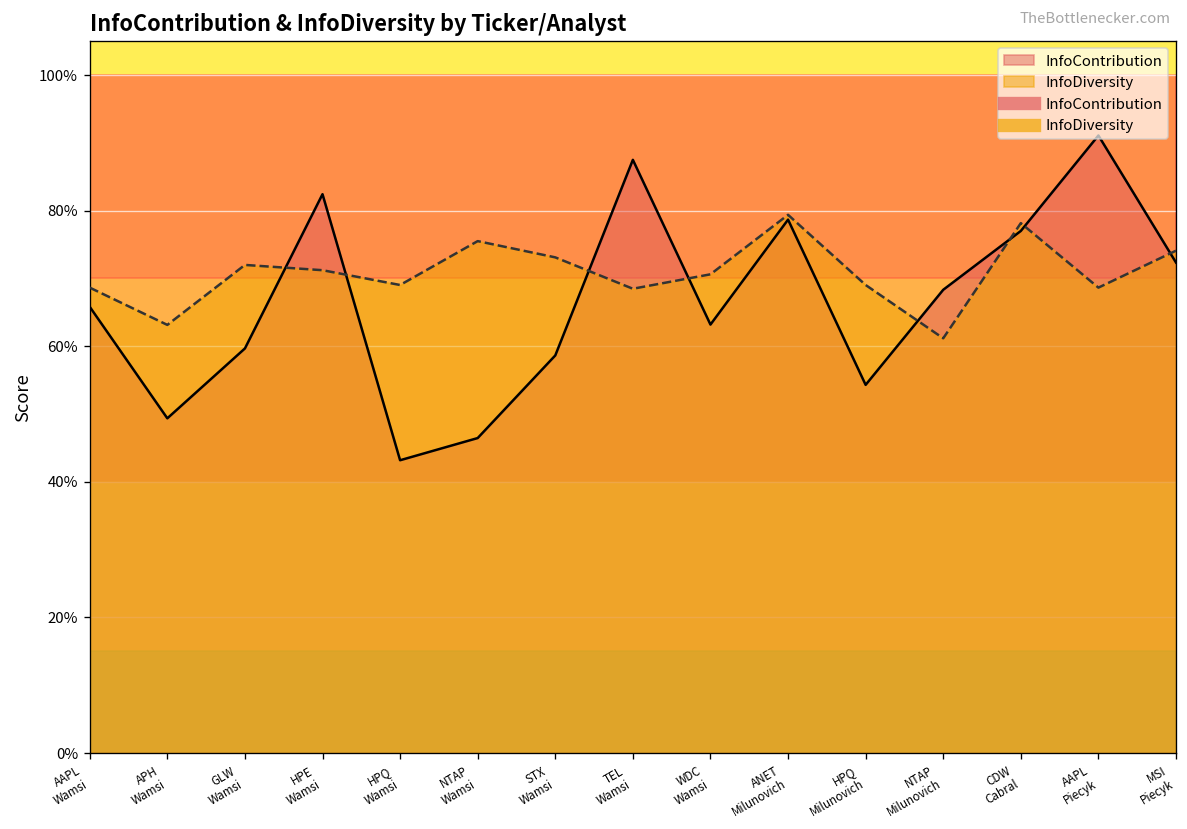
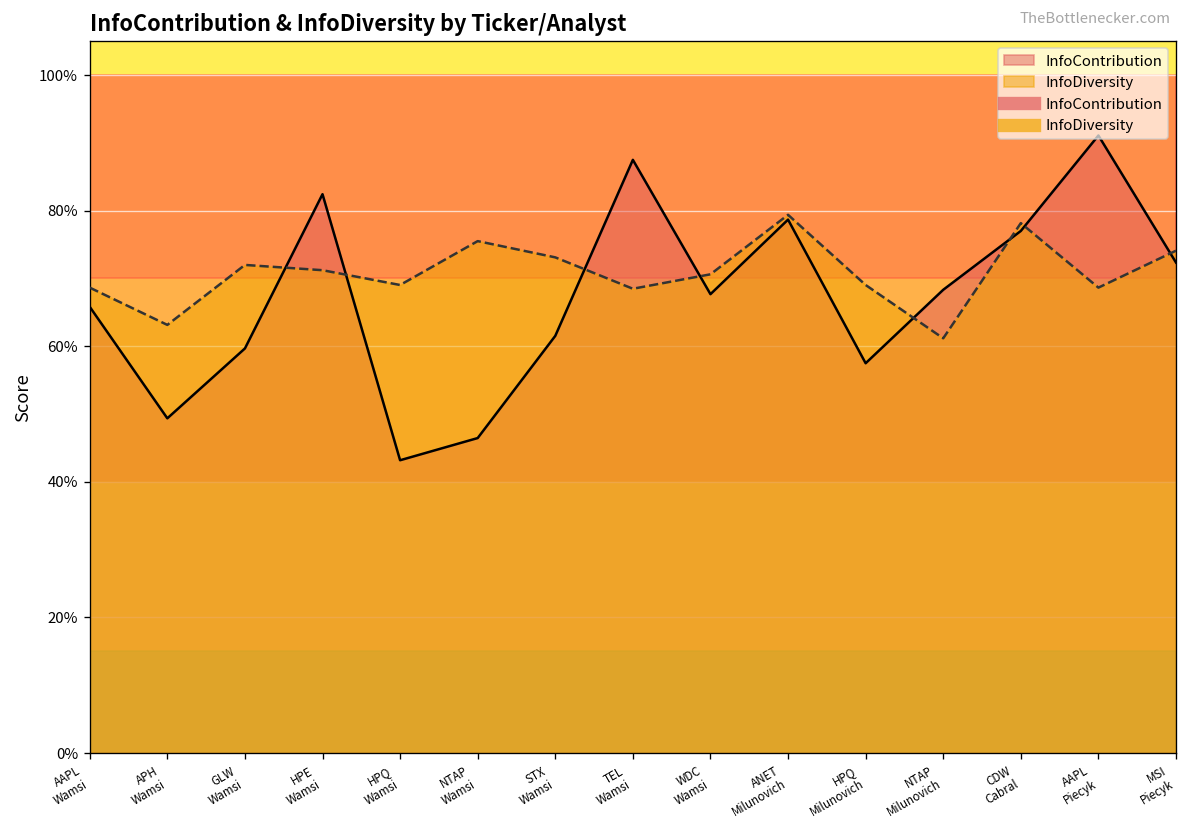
  {
    "InfoContribution": {
      "AAPL Wamsi": "66%",
      "APH Wamsi": "49%",
      "GLW Wamsi": "60%",
      "HPE Wamsi": "82%",
      "HPQ Wamsi": "43%",
      "NTAP Wamsi": "46%",
-     "STX Wamsi": "59%",
+     "STX Wamsi": "62%",
      "TEL Wamsi": "87%",
-     "WDC Wamsi": "63%",
+     "WDC Wamsi": "68%",
      "ANET Milunovich": "79%",
-     "HPQ Milunovich": "54%",
+     "HPQ Milunovich": "57%",
      "NTAP Milunovich": "68%",
      "CDW Cabral": "77%",
      "MSI Piecyk": "72%"
    },
    "InfoDiversity": {
      "AAPL Wamsi": "69%",
      "APH Wamsi": "63%",
      "GLW Wamsi": "72%",
      "HPE Wamsi": "71%",
      "HPQ Wamsi": "69%",
      "NTAP Wamsi": "75%",
      "STX Wamsi": "73%",
      "TEL Wamsi": "68%",
      "WDC Wamsi": "71%",
      "ANET Milunovich": "79%",
      "HPQ Milunovich": "69%",
      "NTAP Milunovich": "61%",
      "CDW Cabral": "78%",
      "AAPL Piecyk": "69%",
      "MSI Piecyk": "74%"
    }
  }
